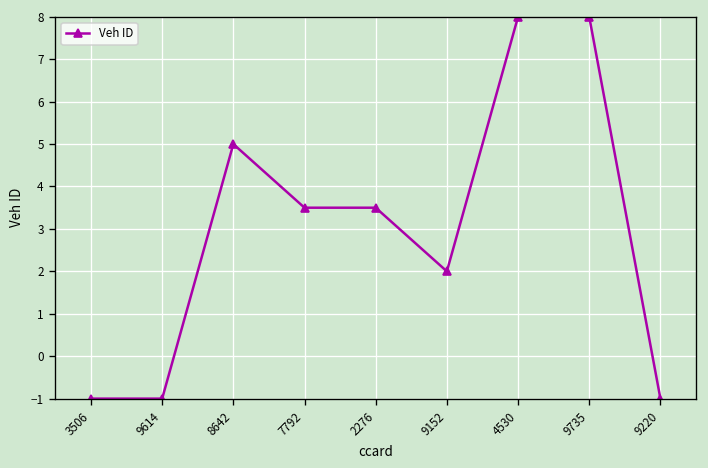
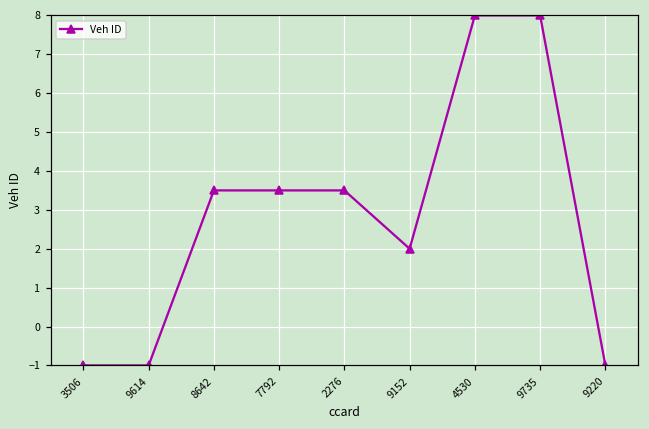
  {
    "3506": -1.0,
    "9614": -1.0,
-   "8642": 5.0,
+   "8642": 3.5,
    "7792": 3.5,
    "2276": 3.5,
    "9152": 2.0,
    "4530": 8.0,
    "9735": 8.0,
    "9220": -1.0
  }
